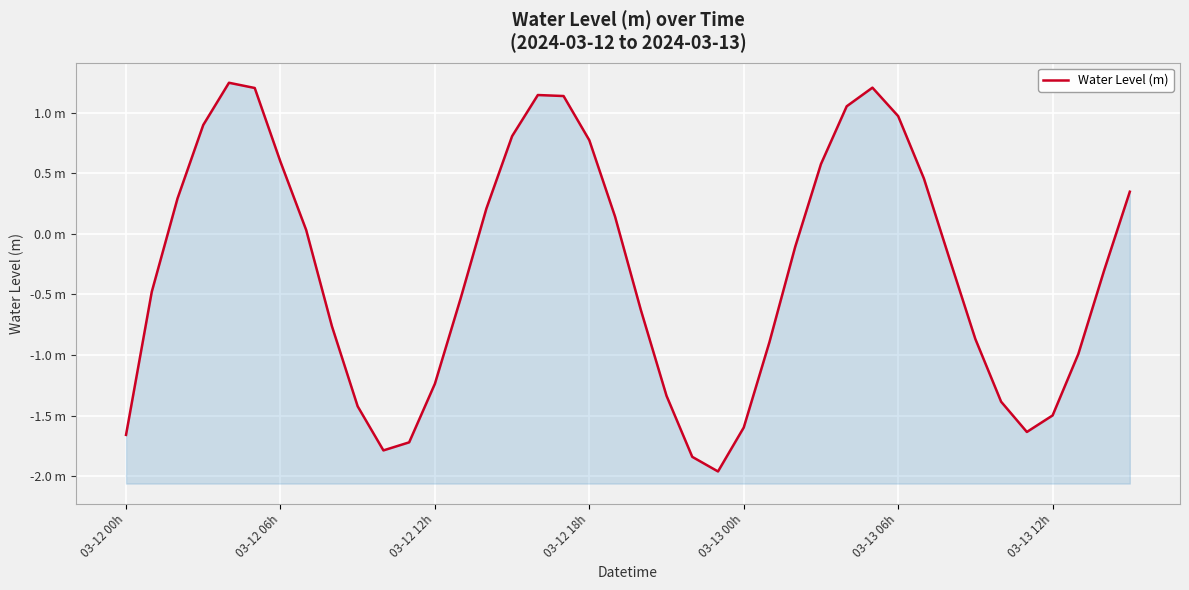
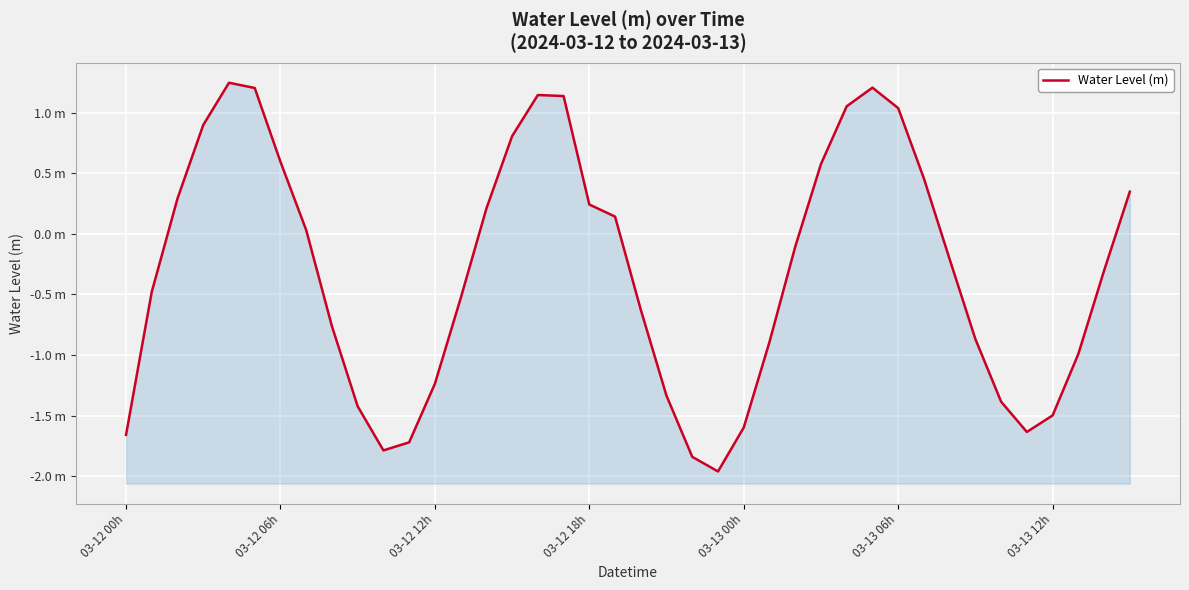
  {
    "03-12 00h": "-1.66 m",
    "03-12 06h": "0.59 m",
    "03-12 12h": "-1.24 m",
-   "03-12 18h": "0.77 m",
+   "03-12 18h": "0.24 m",
    "03-13 00h": "-1.60 m",
-   "03-13 06h": "0.97 m",
+   "03-13 06h": "1.04 m",
    "03-13 12h": "-1.50 m"
  }
